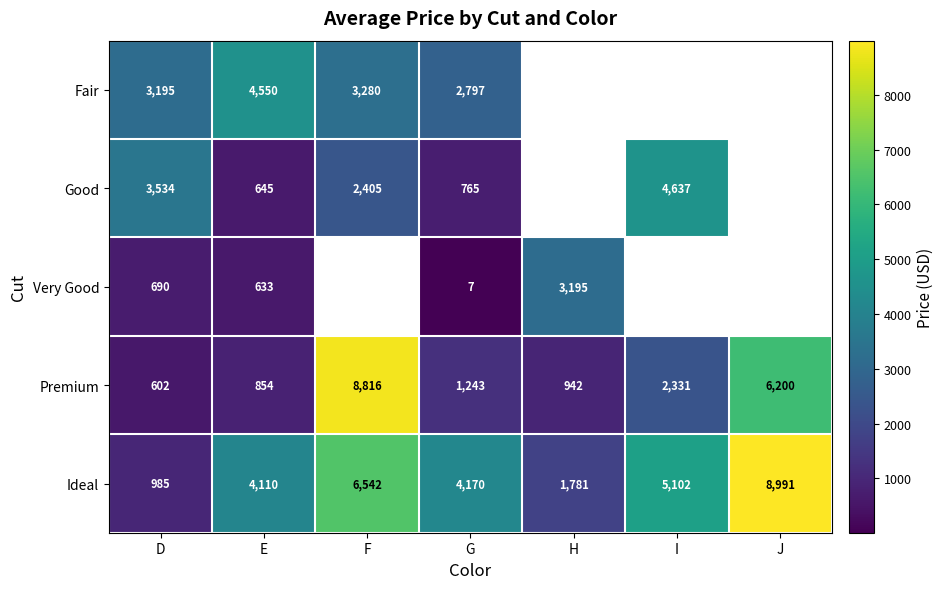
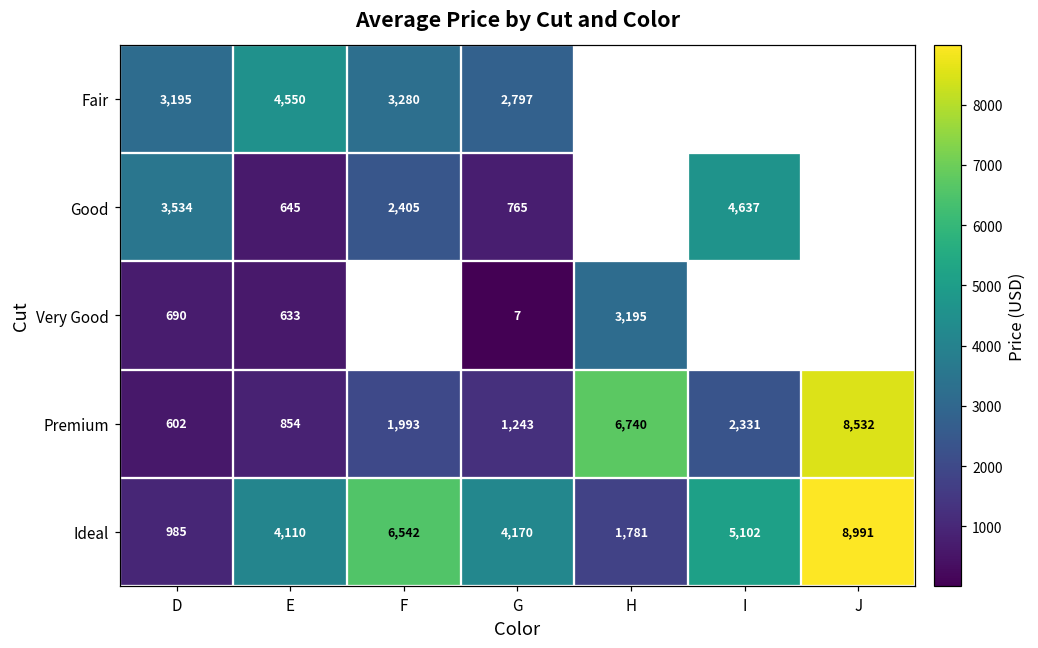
  {
    "Fair": {
      "D": "3,195",
      "E": "4,550",
      "F": "3,280",
      "G": "2,797"
    },
    "Good": {
      "D": "3,534",
      "E": "645",
      "F": "2,405",
      "G": "765",
      "I": "4,637"
    },
    "Very Good": {
      "D": "690",
      "E": "633",
      "G": "7",
      "H": "3,195"
    },
    "Premium": {
      "D": "602",
      "E": "854",
-     "F": "8,816",
+     "F": "1,993",
      "G": "1,243",
-     "H": "942",
+     "H": "6,740",
      "I": "2,331",
-     "J": "6,200"
+     "J": "8,532"
    },
    "Ideal": {
      "D": "985",
      "E": "4,110",
      "F": "6,542",
      "G": "4,170",
      "H": "1,781",
      "I": "5,102",
      "J": "8,991"
    }
  }
